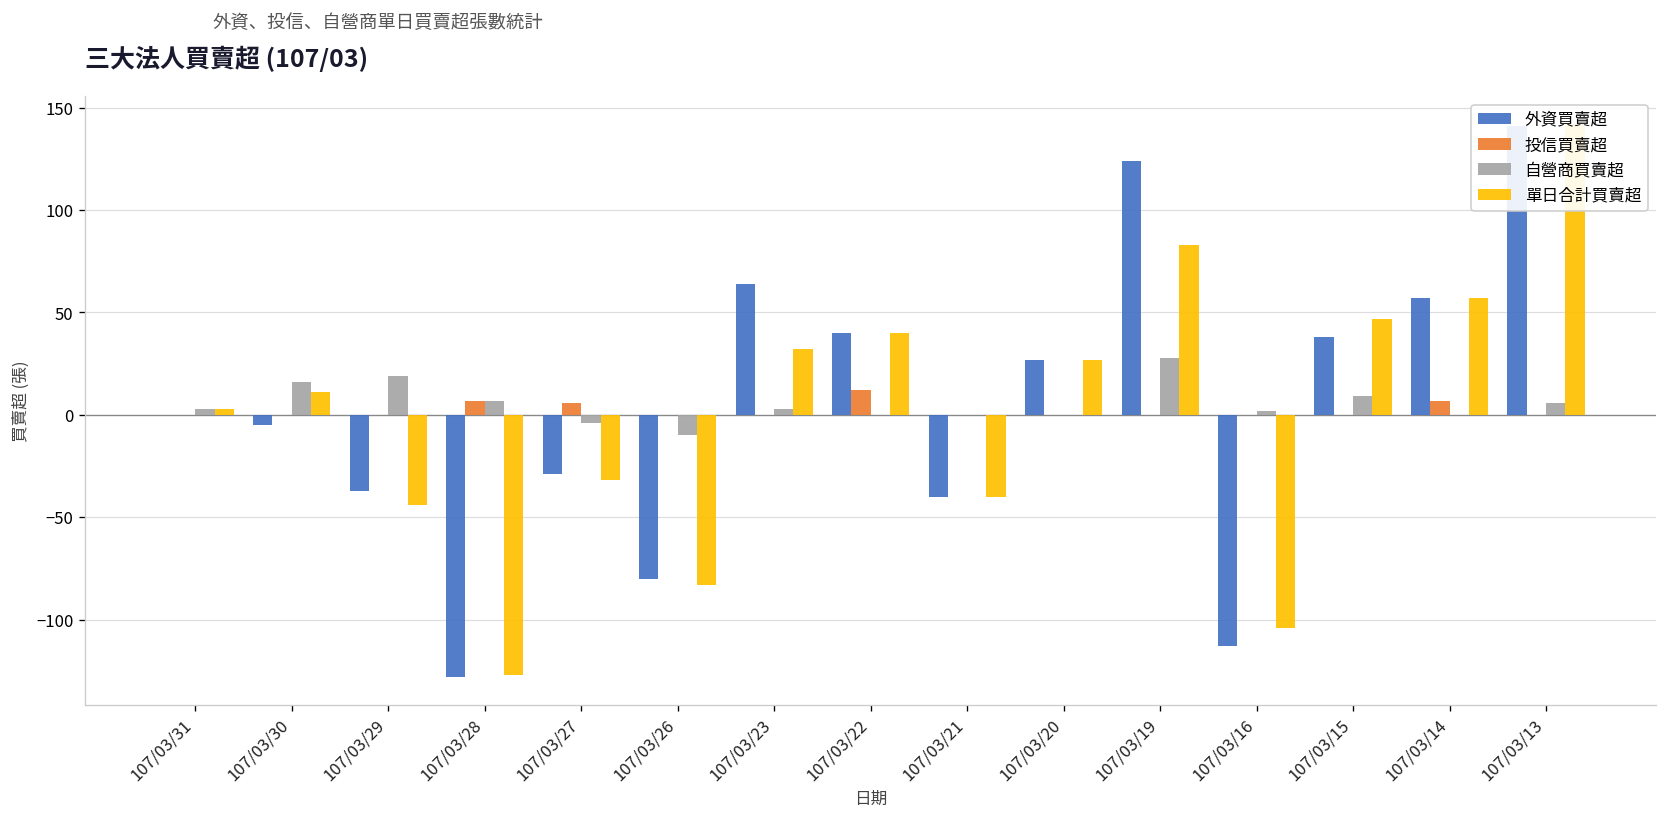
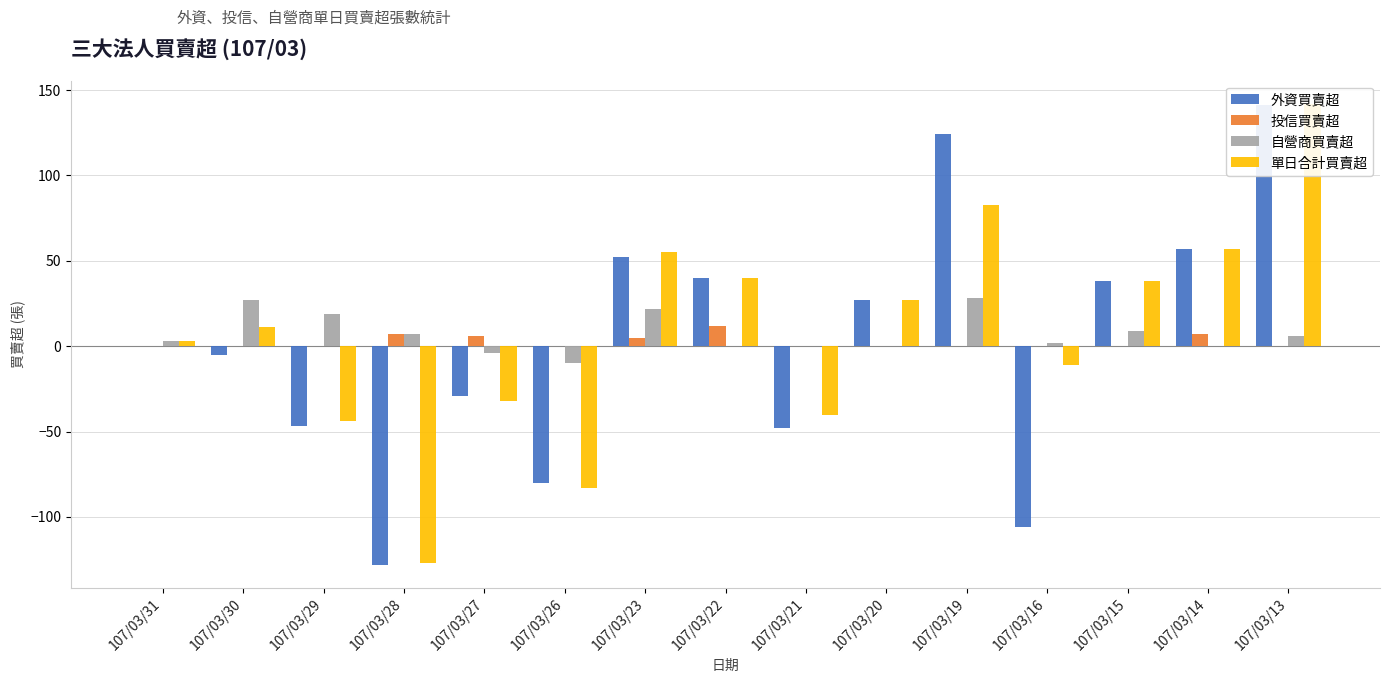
  {
    "外資買賣超": {
      "107/03/31": 0,
      "107/03/30": -5,
-     "107/03/29": -37,
+     "107/03/29": -47,
      "107/03/28": -128,
      "107/03/27": -29,
      "107/03/26": -80,
-     "107/03/23": 64,
+     "107/03/23": 52,
      "107/03/22": 40,
-     "107/03/21": -40,
+     "107/03/21": -48,
      "107/03/20": 27,
      "107/03/19": 124,
-     "107/03/16": -113,
+     "107/03/16": -106,
      "107/03/15": 38,
      "107/03/14": 57
    },
    "投信買賣超": {
      "107/03/31": 0,
      "107/03/30": 0,
      "107/03/29": 0,
      "107/03/28": 7,
      "107/03/27": 6,
      "107/03/26": 0,
-     "107/03/23": 0,
+     "107/03/23": 5,
      "107/03/22": 12,
      "107/03/21": 0,
      "107/03/20": 0,
      "107/03/19": 0,
      "107/03/16": 0,
      "107/03/15": 0,
      "107/03/14": 7,
      "107/03/13": 0
    },
    "自營商買賣超": {
      "107/03/31": 3,
-     "107/03/30": 16,
+     "107/03/30": 27,
      "107/03/29": 19,
      "107/03/28": 7,
      "107/03/27": -4,
      "107/03/26": -10,
-     "107/03/23": 3,
+     "107/03/23": 22,
      "107/03/22": 0,
      "107/03/21": 0,
      "107/03/20": 0,
      "107/03/19": 28,
      "107/03/16": 2,
      "107/03/15": 9,
      "107/03/14": 0,
      "107/03/13": 6
    },
    "單日合計買賣超": {
      "107/03/31": 3,
      "107/03/30": 11,
      "107/03/29": -44,
      "107/03/28": -127,
      "107/03/27": -32,
      "107/03/26": -83,
-     "107/03/23": 32,
+     "107/03/23": 55,
      "107/03/22": 40,
      "107/03/21": -40,
      "107/03/20": 27,
      "107/03/19": 83,
-     "107/03/16": -104,
-     "107/03/15": 47,
+     "107/03/16": -11,
+     "107/03/15": 38,
      "107/03/14": 57
    }
  }
